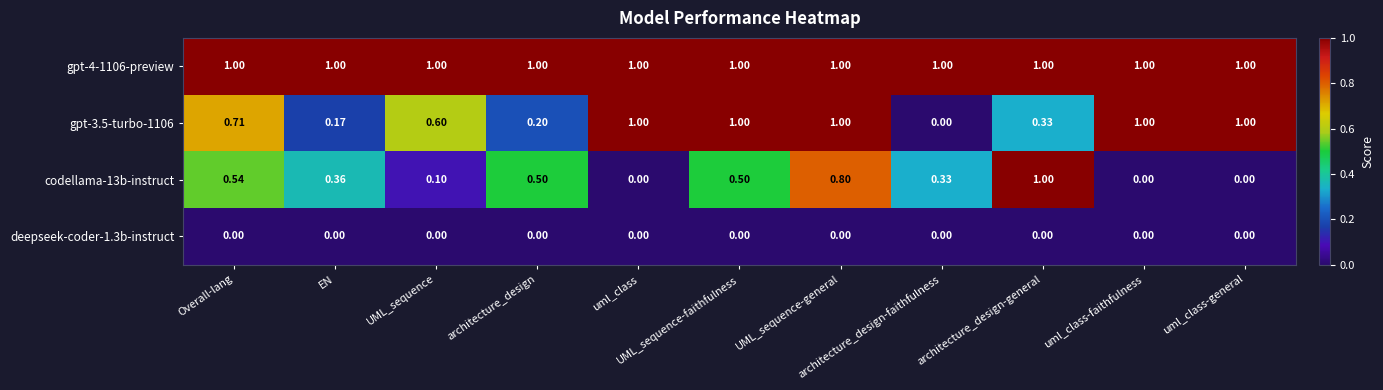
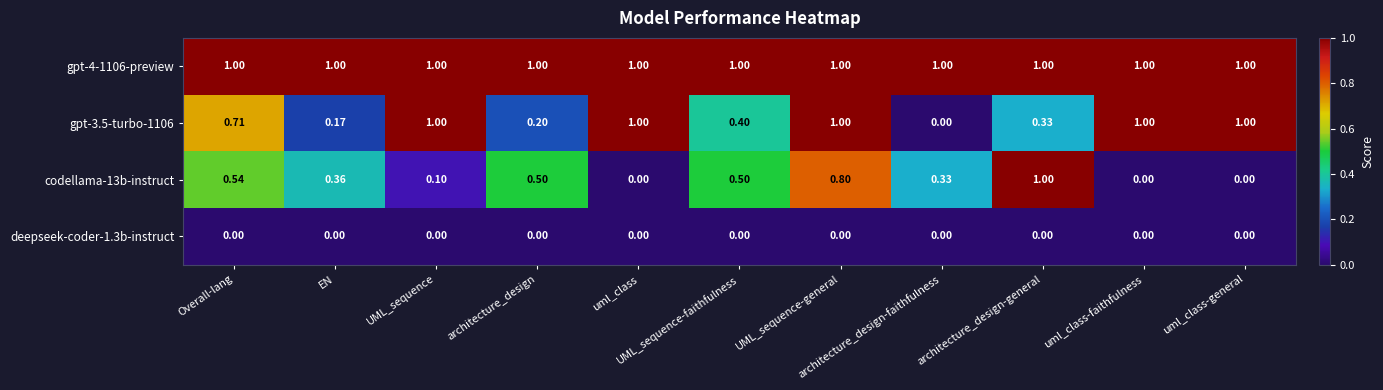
  {
    "gpt-4-1106-preview": {
      "Overall-lang": 1.00,
      "EN": 1.00,
      "UML_sequence": 1.00,
      "architecture_design": 1.00,
      "uml_class": 1.00,
      "UML_sequence-faithfulness": 1.00,
      "UML_sequence-general": 1.00,
      "architecture_design-faithfulness": 1.00,
      "architecture_design-general": 1.00,
      "uml_class-faithfulness": 1.00,
      "uml_class-general": 1.00
    },
    "gpt-3.5-turbo-1106": {
      "Overall-lang": 0.71,
      "EN": 0.17,
-     "UML_sequence": 0.60,
+     "UML_sequence": 1.00,
      "architecture_design": 0.20,
      "uml_class": 1.00,
-     "UML_sequence-faithfulness": 1.00,
+     "UML_sequence-faithfulness": 0.40,
      "UML_sequence-general": 1.00,
      "architecture_design-faithfulness": 0.00,
      "architecture_design-general": 0.33,
      "uml_class-faithfulness": 1.00,
      "uml_class-general": 1.00
    },
    "codellama-13b-instruct": {
      "Overall-lang": 0.54,
      "EN": 0.36,
      "UML_sequence": 0.10,
      "architecture_design": 0.50,
      "uml_class": 0.00,
      "UML_sequence-faithfulness": 0.50,
      "UML_sequence-general": 0.80,
      "architecture_design-faithfulness": 0.33,
      "architecture_design-general": 1.00,
      "uml_class-faithfulness": 0.00,
      "uml_class-general": 0.00
    },
    "deepseek-coder-1.3b-instruct": {
      "Overall-lang": 0.00,
      "EN": 0.00,
      "UML_sequence": 0.00,
      "architecture_design": 0.00,
      "uml_class": 0.00,
      "UML_sequence-faithfulness": 0.00,
      "UML_sequence-general": 0.00,
      "architecture_design-faithfulness": 0.00,
      "architecture_design-general": 0.00,
      "uml_class-faithfulness": 0.00,
      "uml_class-general": 0.00
    }
  }
